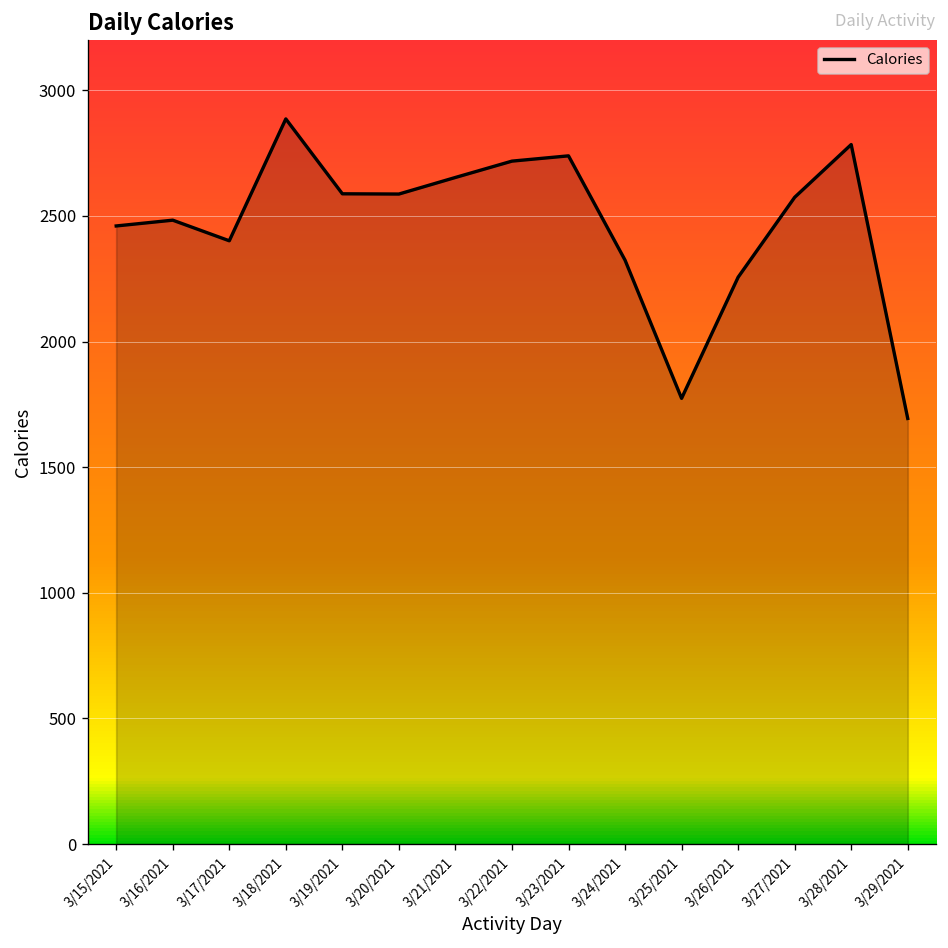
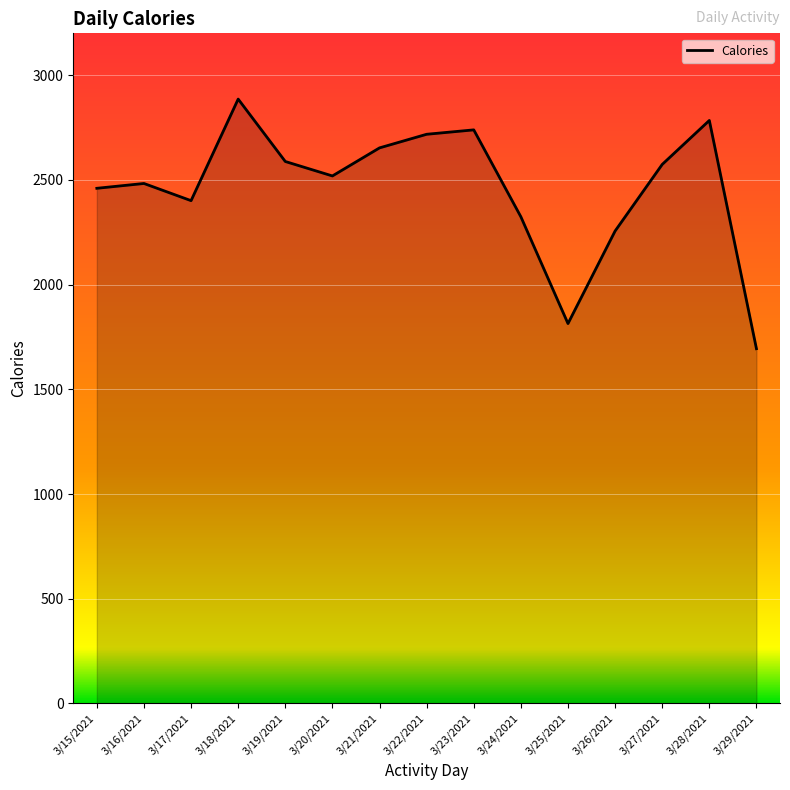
  {
    "3/15/2021": 2460,
    "3/16/2021": 2480,
    "3/17/2021": 2400,
    "3/18/2021": 2890,
    "3/19/2021": 2590,
-   "3/20/2021": 2590,
+   "3/20/2021": 2520,
    "3/21/2021": 2650,
    "3/22/2021": 2720,
    "3/23/2021": 2740,
    "3/24/2021": 2320,
-   "3/25/2021": 1770,
+   "3/25/2021": 1810,
    "3/26/2021": 2260,
    "3/27/2021": 2570,
    "3/28/2021": 2780,
    "3/29/2021": 1690
  }
